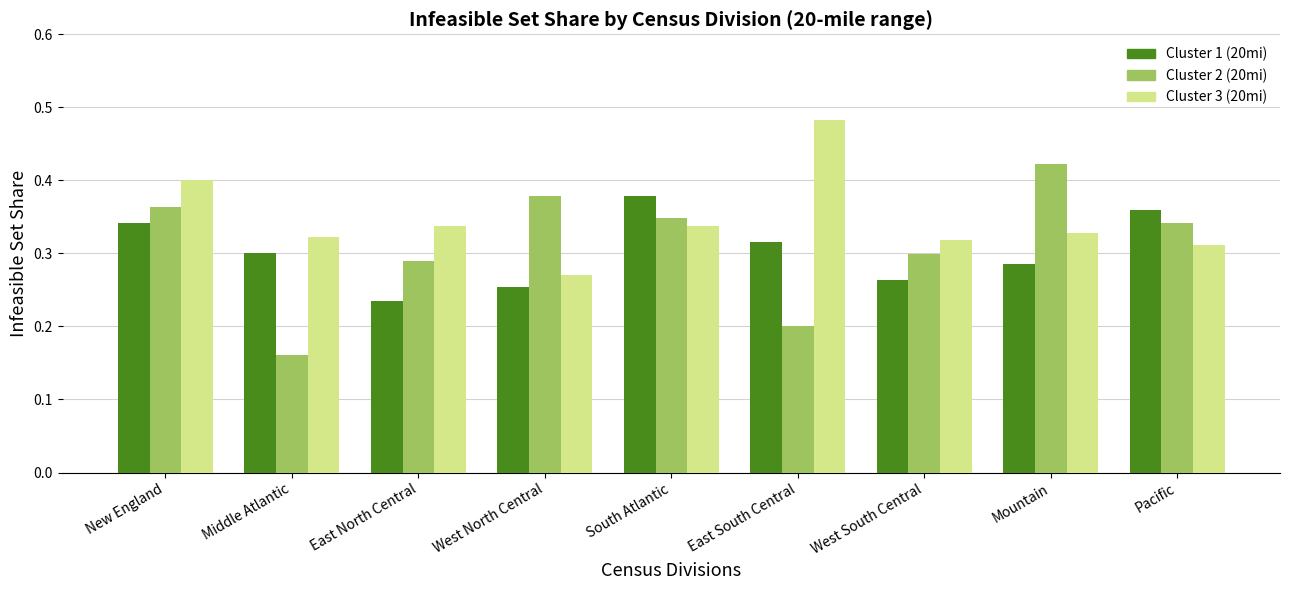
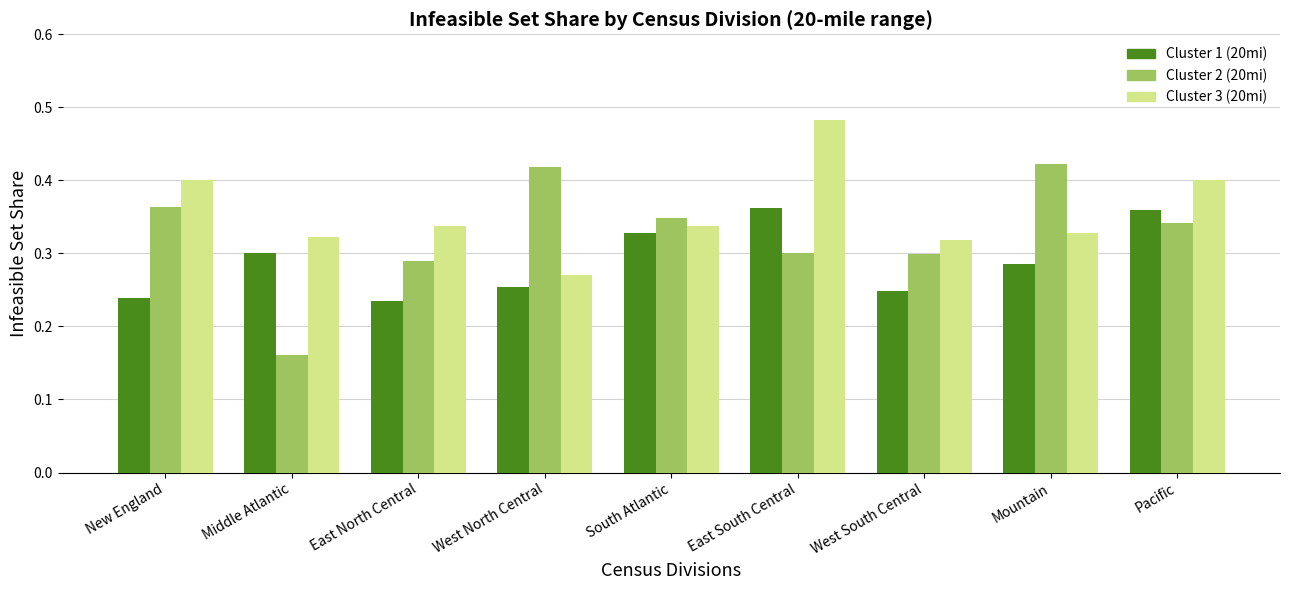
  {
    "Cluster 1 (20mi)": {
-     "New England": 0.34,
+     "New England": 0.24,
      "Middle Atlantic": 0.30,
      "East North Central": 0.24,
      "West North Central": 0.25,
-     "South Atlantic": 0.38,
-     "East South Central": 0.32,
-     "West South Central": 0.26,
+     "South Atlantic": 0.33,
+     "East South Central": 0.36,
+     "West South Central": 0.25,
      "Mountain": 0.29,
      "Pacific": 0.36
    },
    "Cluster 2 (20mi)": {
      "New England": 0.36,
      "Middle Atlantic": 0.16,
      "East North Central": 0.29,
-     "West North Central": 0.38,
+     "West North Central": 0.42,
      "South Atlantic": 0.35,
-     "East South Central": 0.2,
+     "East South Central": 0.3,
      "West South Central": 0.30,
      "Mountain": 0.42,
      "Pacific": 0.34
    },
    "Cluster 3 (20mi)": {
      "New England": 0.40,
      "Middle Atlantic": 0.32,
      "East North Central": 0.34,
      "West North Central": 0.27,
      "South Atlantic": 0.34,
      "East South Central": 0.48,
      "West South Central": 0.32,
      "Mountain": 0.33,
-     "Pacific": 0.31
+     "Pacific": 0.40
    }
  }
